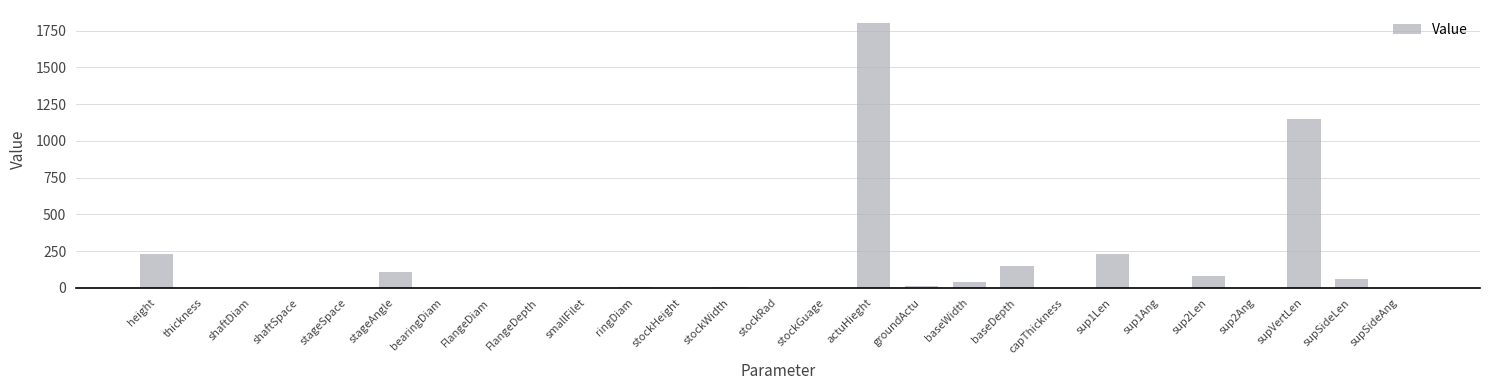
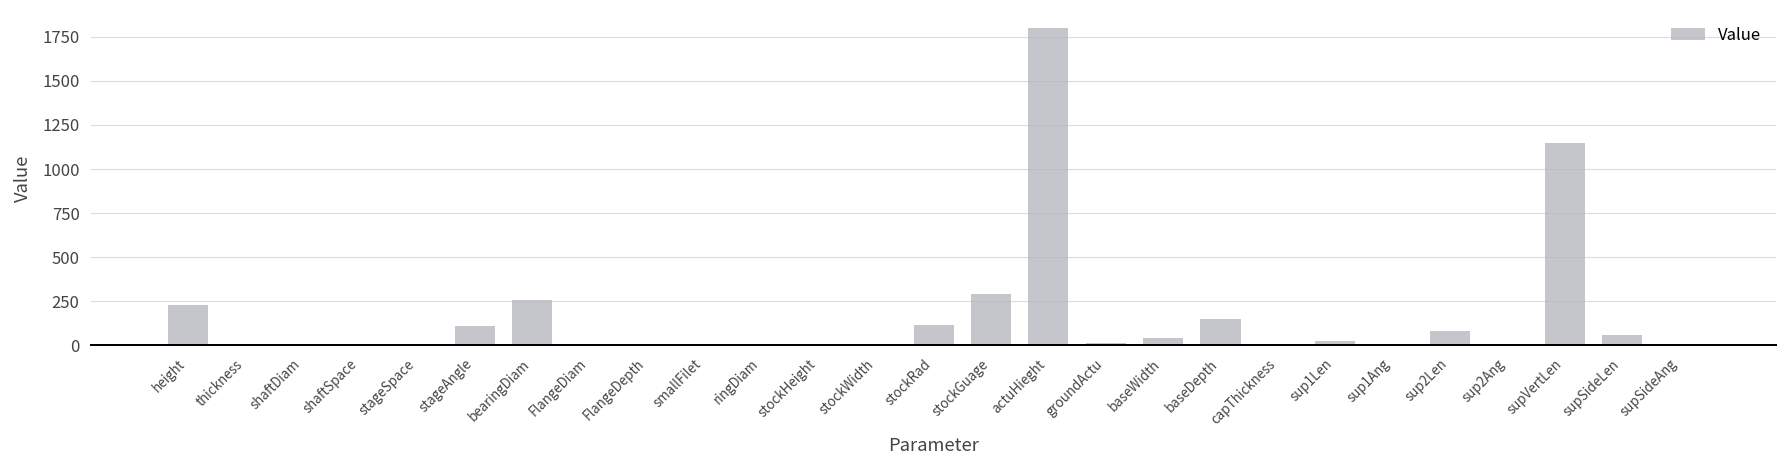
  {
    "height": 230,
    "stageAngle": 110,
-   "bearingDiam": 0,
-   "stockRad": 0,
-   "stockGuage": 0,
+   "bearingDiam": 260,
+   "stockRad": 110,
+   "stockGuage": 290,
    "actuHieght": 1800,
    "baseWidth": 40,
    "baseDepth": 150,
-   "sup1Len": 230,
+   "sup1Len": 30,
    "sup2Len": 80,
    "supVertLen": 1150,
    "supSideLen": 60
  }
